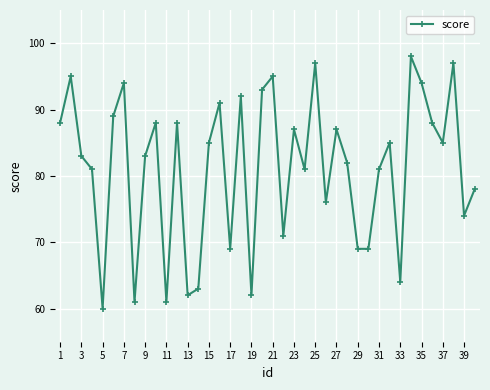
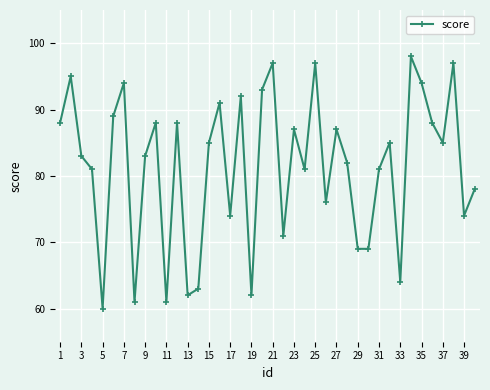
  {
    "1": 88,
    "3": 83,
    "5": 60,
    "7": 94,
    "9": 83,
    "11": 61,
    "13": 62,
    "15": 85,
-   "17": 69,
+   "17": 74,
    "19": 62,
-   "21": 95,
+   "21": 97,
    "23": 87,
    "25": 97,
    "27": 87,
    "29": 69,
    "31": 81,
    "33": 64,
    "35": 94,
    "37": 85,
    "39": 74
  }
